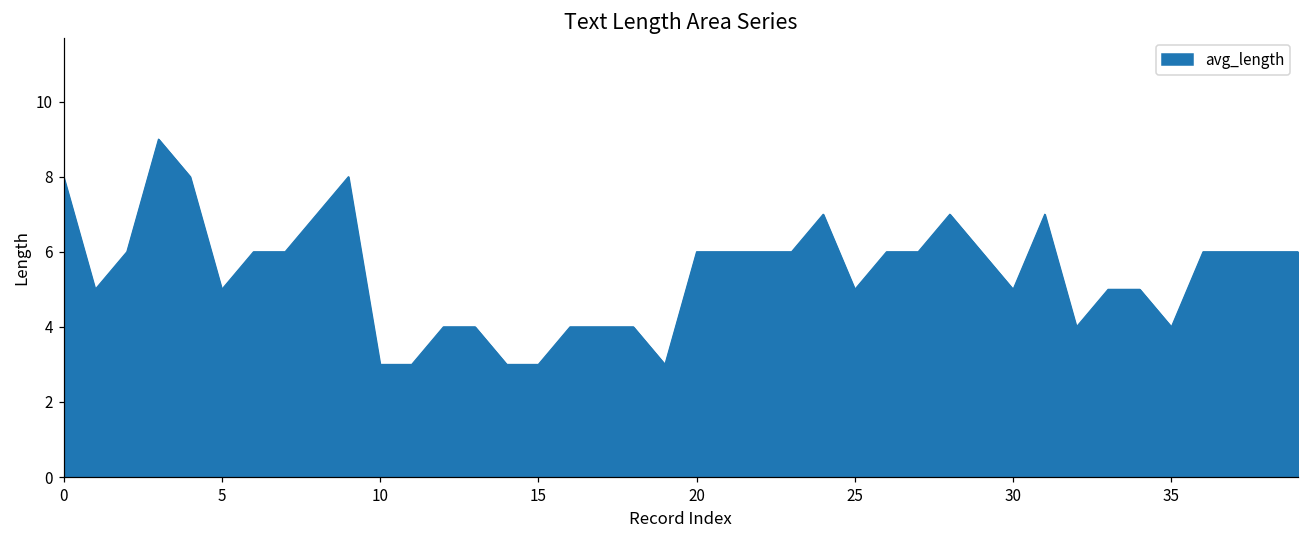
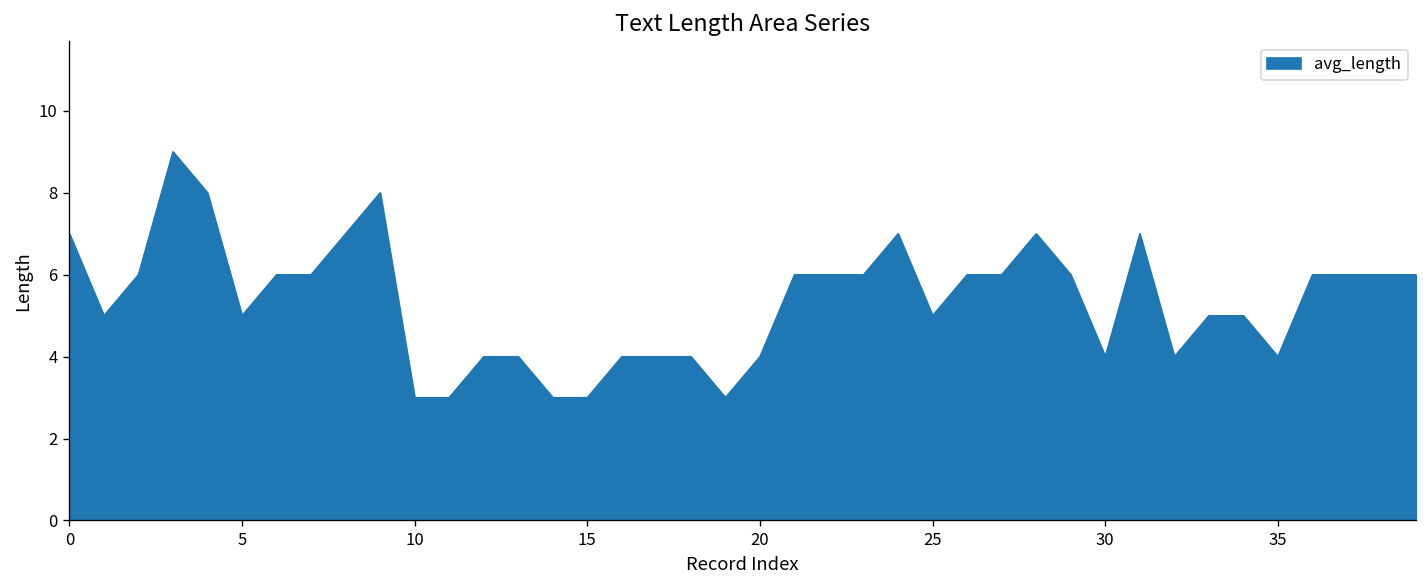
  {
-   "0": 8,
+   "0": 7,
    "5": 5,
    "10": 3,
    "15": 3,
-   "20": 6,
+   "20": 4,
    "25": 5,
-   "30": 5,
+   "30": 4,
    "35": 4
  }
